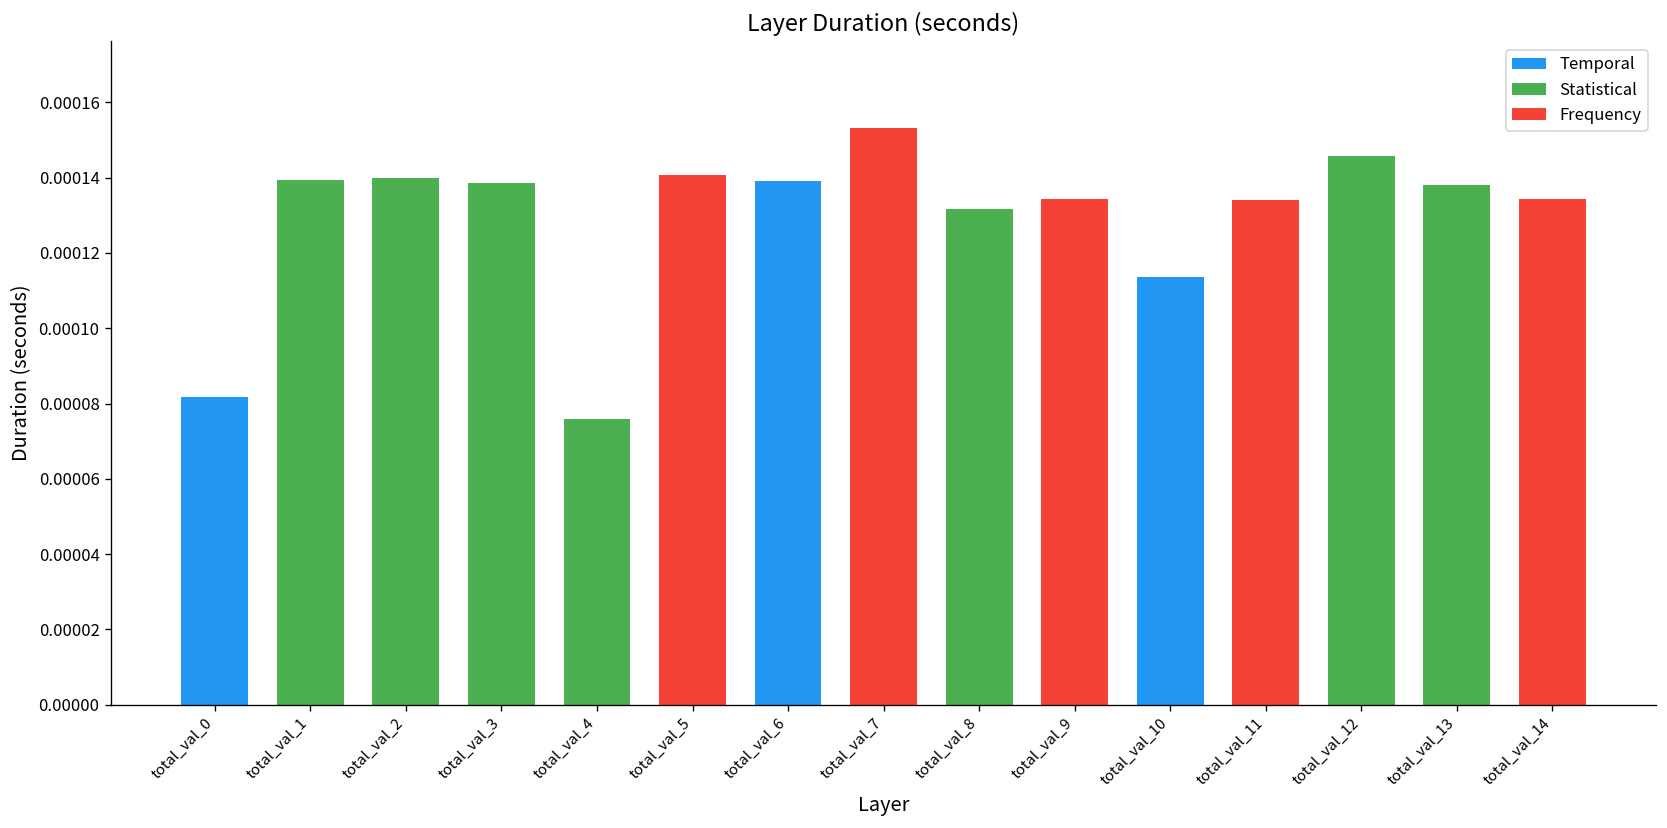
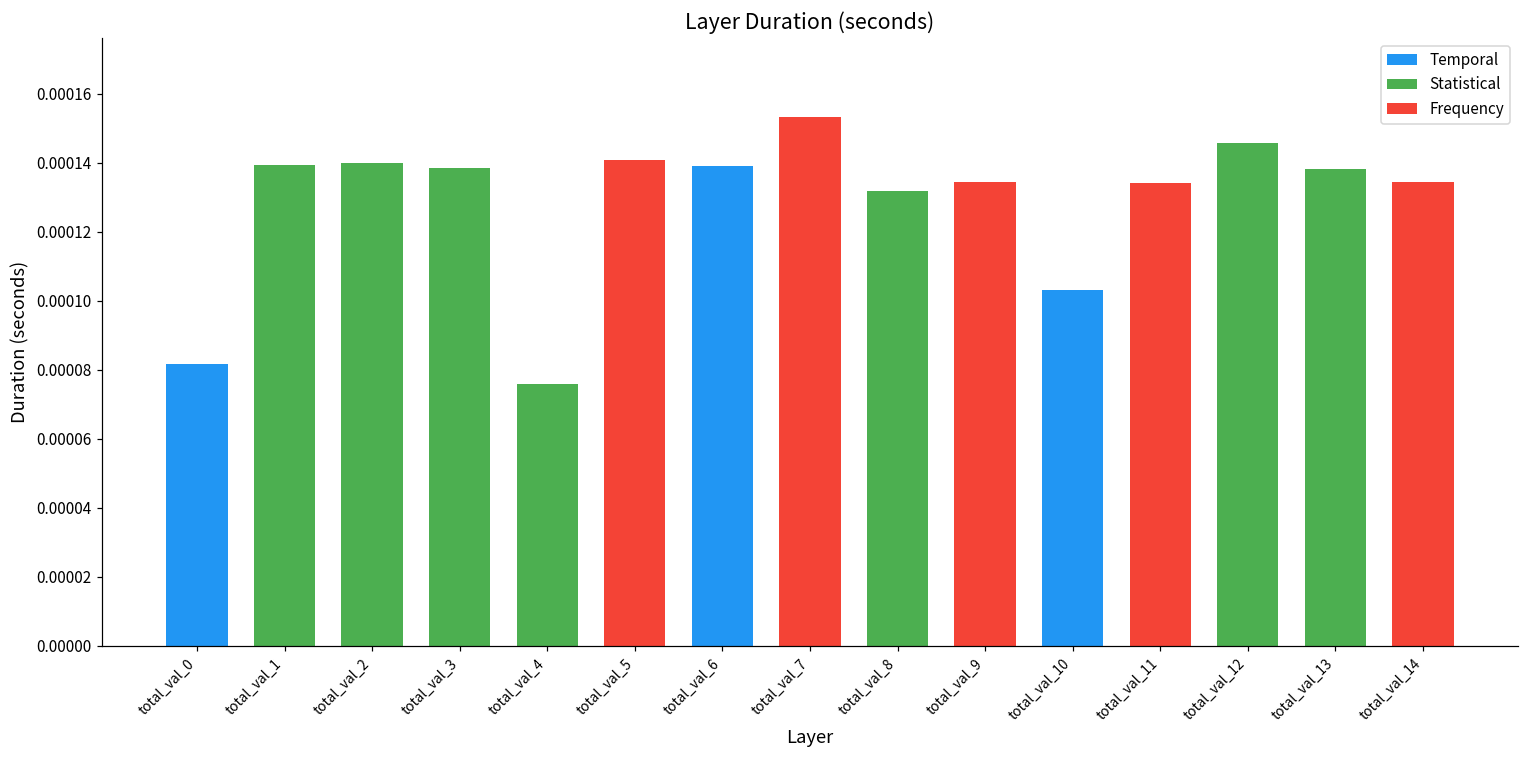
  {
    "total_val_0": 0.000082,
    "total_val_1": 0.000139,
    "total_val_2": 0.000140,
    "total_val_3": 0.000139,
    "total_val_4": 0.000076,
    "total_val_5": 0.000141,
    "total_val_6": 0.000139,
    "total_val_7": 0.000153,
    "total_val_8": 0.000132,
    "total_val_9": 0.000134,
-   "total_val_10": 0.000114,
+   "total_val_10": 0.000103,
    "total_val_11": 0.000134,
    "total_val_12": 0.000146,
    "total_val_13": 0.000138,
    "total_val_14": 0.000134
  }
